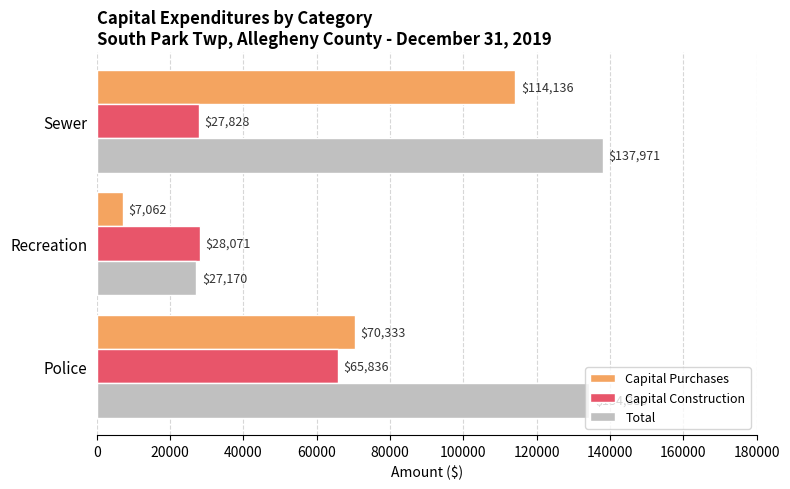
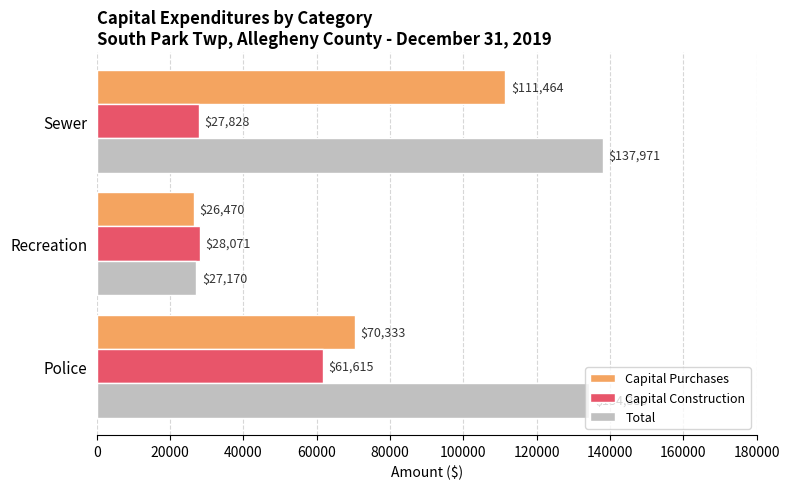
  {
    "Capital Purchases": {
-     "Sewer": "$114,136",
-     "Recreation": "$7,062",
+     "Sewer": "$111,464",
+     "Recreation": "$26,470",
      "Police": "$70,333"
    },
    "Capital Construction": {
      "Sewer": "$27,828",
      "Recreation": "$28,071",
-     "Police": "$65,836"
+     "Police": "$61,615"
    },
    "Total": {
      "Sewer": "$137,971",
      "Recreation": "$27,170"
    }
  }
